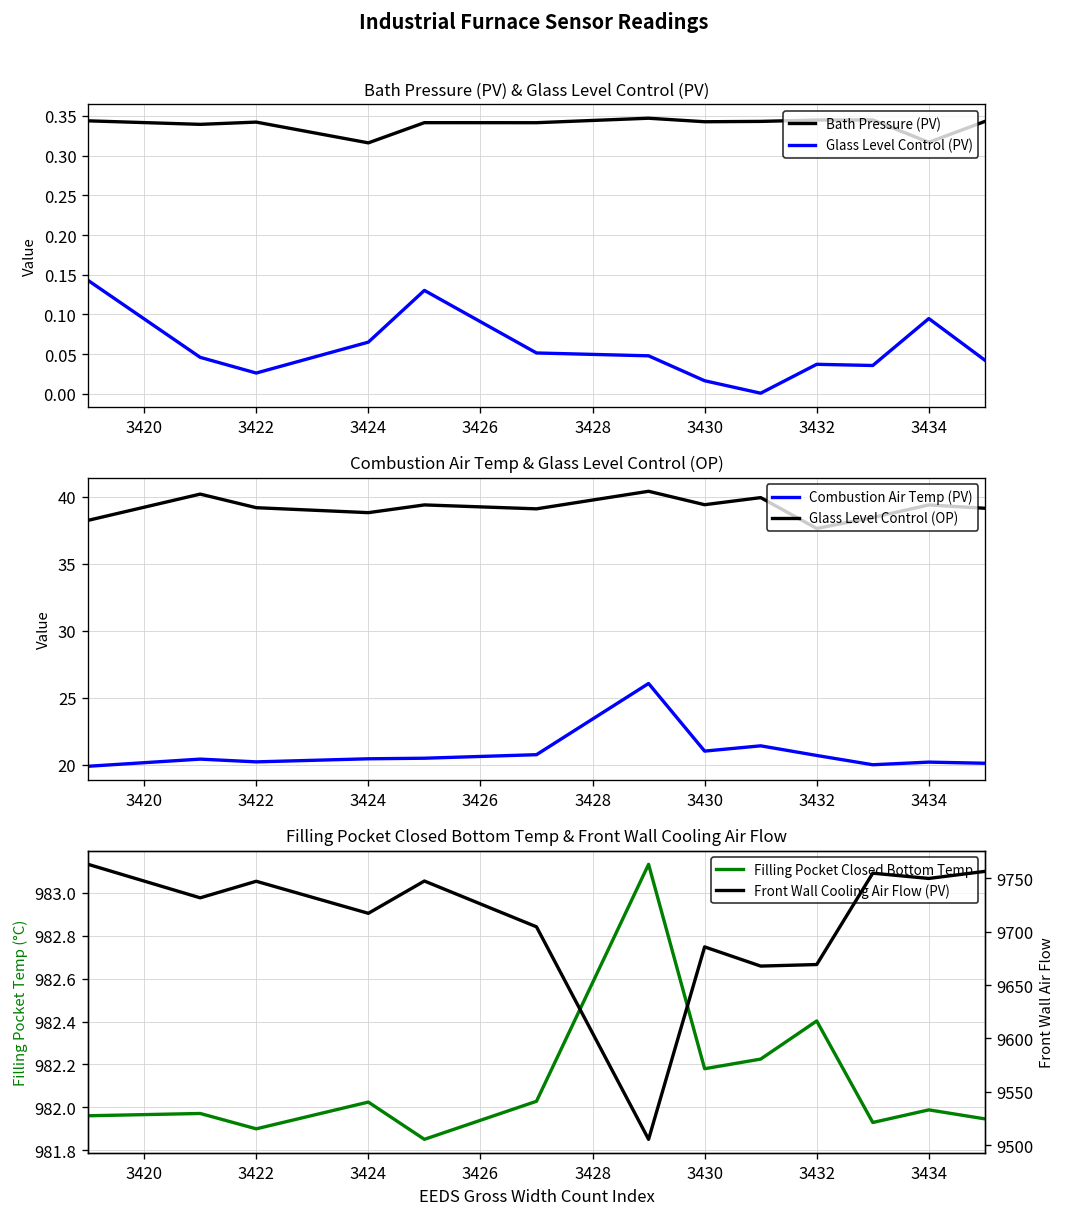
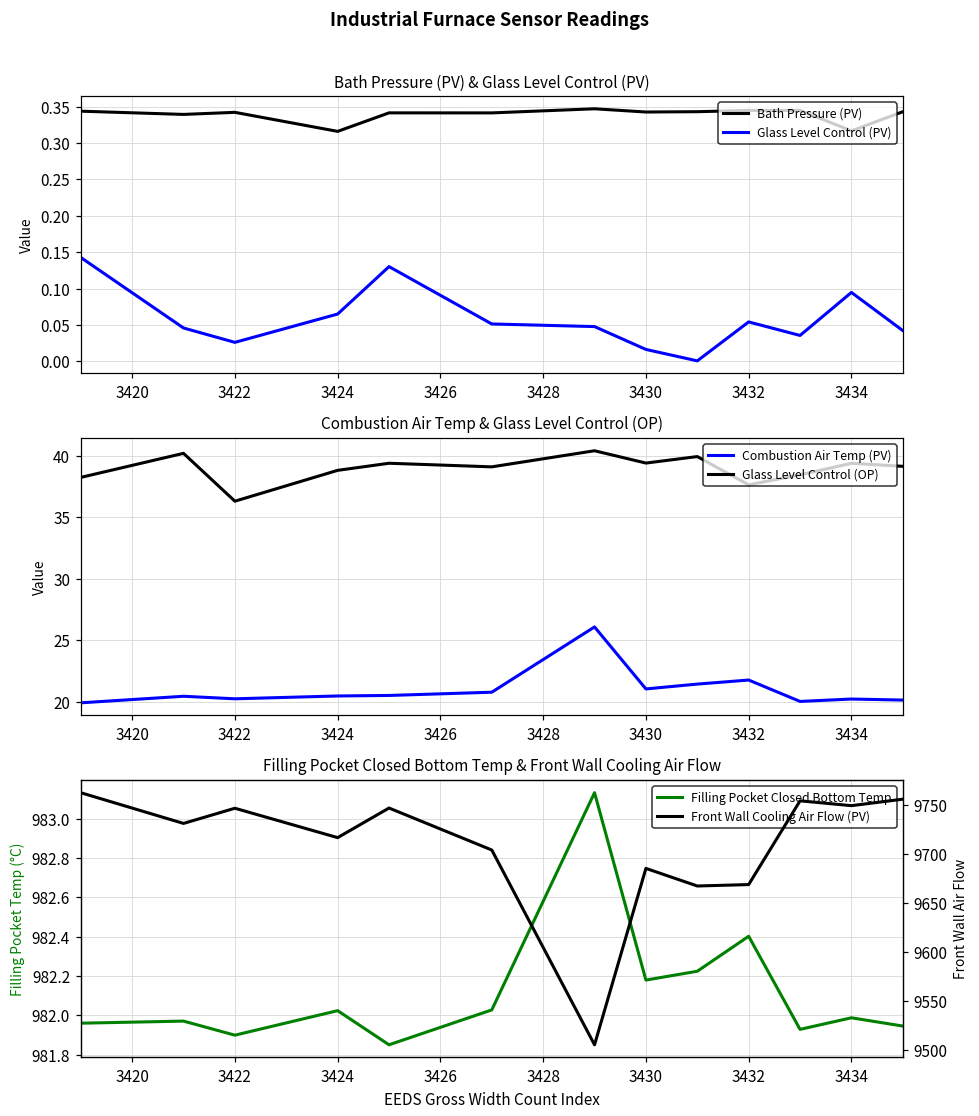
  {
    "Bath Pressure (PV) & Glass Level Control (PV)": {
      "Bath Pressure (PV)": {
        "3422": 0.34,
        "3424": 0.32,
        "3430": 0.34
      },
      "Glass Level Control (PV)": {
        "3422": 0.03,
        "3424": 0.07,
        "3430": 0.02,
-       "3432": 0.04,
+       "3432": 0.05,
        "3434": 0.09
      }
    },
    "Combustion Air Temp & Glass Level Control (OP)": {
      "Combustion Air Temp (PV)": {
        "3422": 20.2,
        "3424": 20.5,
        "3430": 21.0,
-       "3432": 20.7,
+       "3432": 21.7,
        "3434": 20.2
      },
      "Glass Level Control (OP)": {
-       "3422": 39.2,
+       "3422": 36.3,
        "3424": 38.8,
        "3430": 39.4,
        "3432": 37.6
      }
    }
  }
